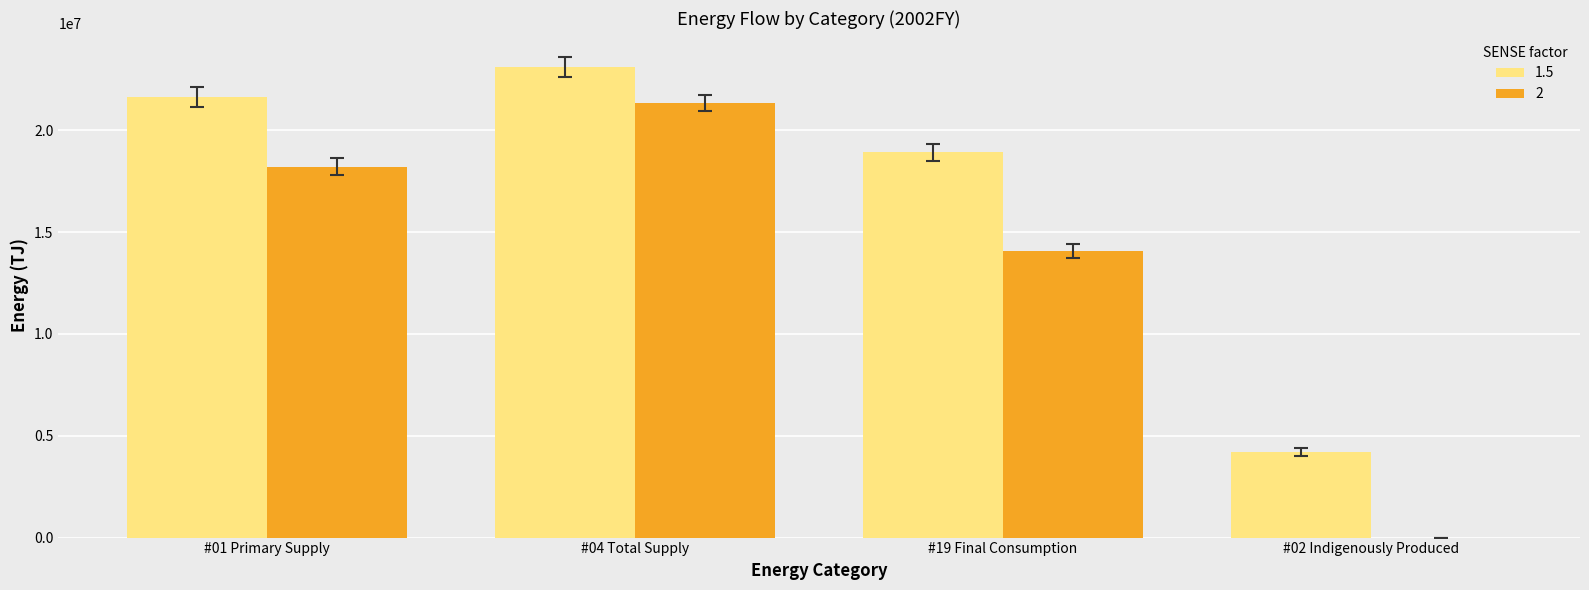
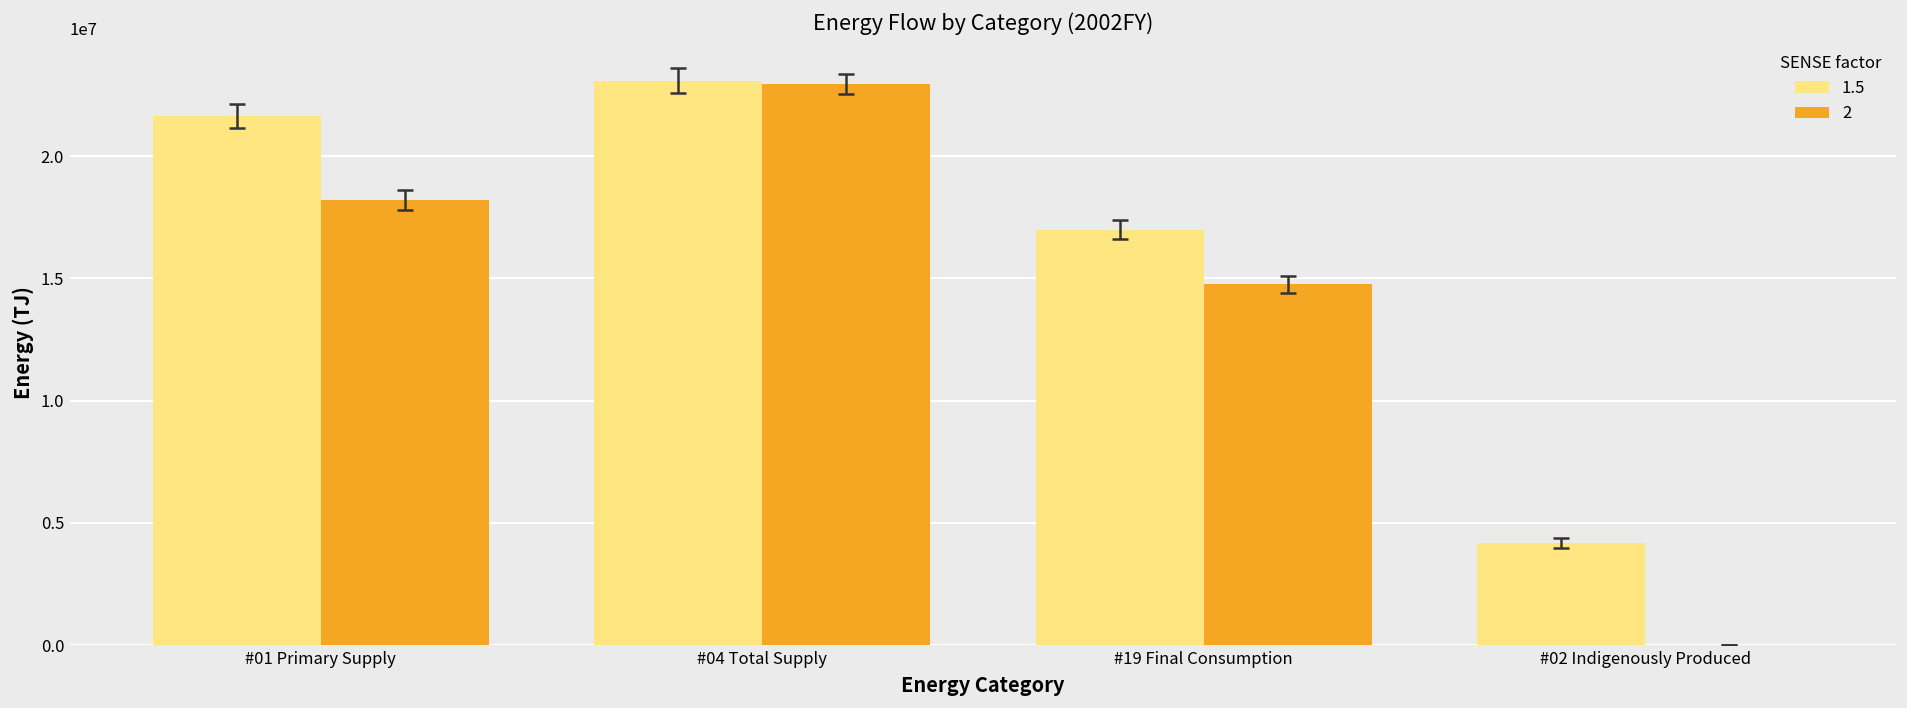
  {
    "1.5": {
      "#01 Primary Supply": 21600000,
      "#04 Total Supply": 23100000,
-     "#19 Final Consumption": 18900000,
+     "#19 Final Consumption": 17000000,
      "#02 Indigenously Produced": 4200000
    },
    "2": {
      "#01 Primary Supply": 18200000,
-     "#04 Total Supply": 21300000,
-     "#19 Final Consumption": 14100000,
+     "#04 Total Supply": 23000000,
+     "#19 Final Consumption": 14800000,
      "#02 Indigenously Produced": 0
    }
  }
